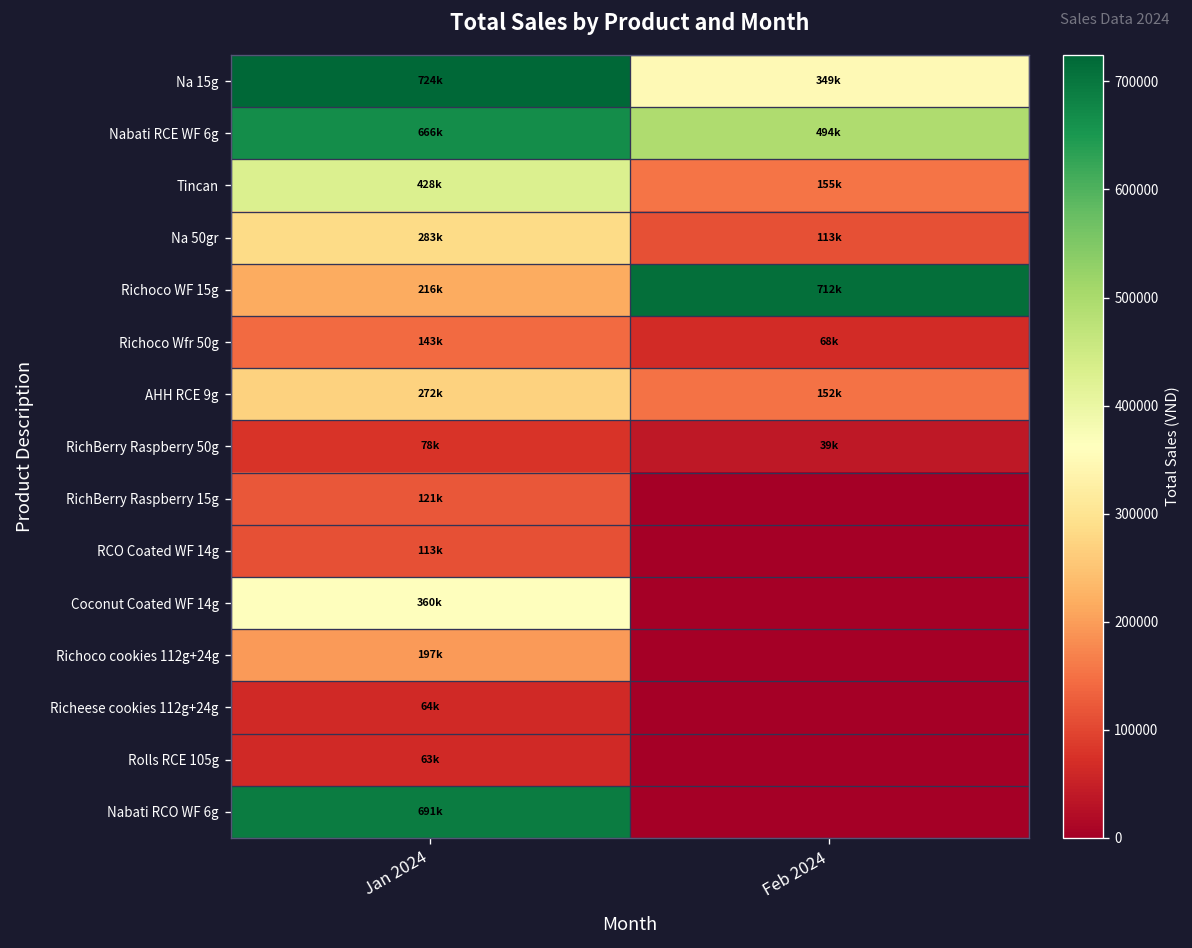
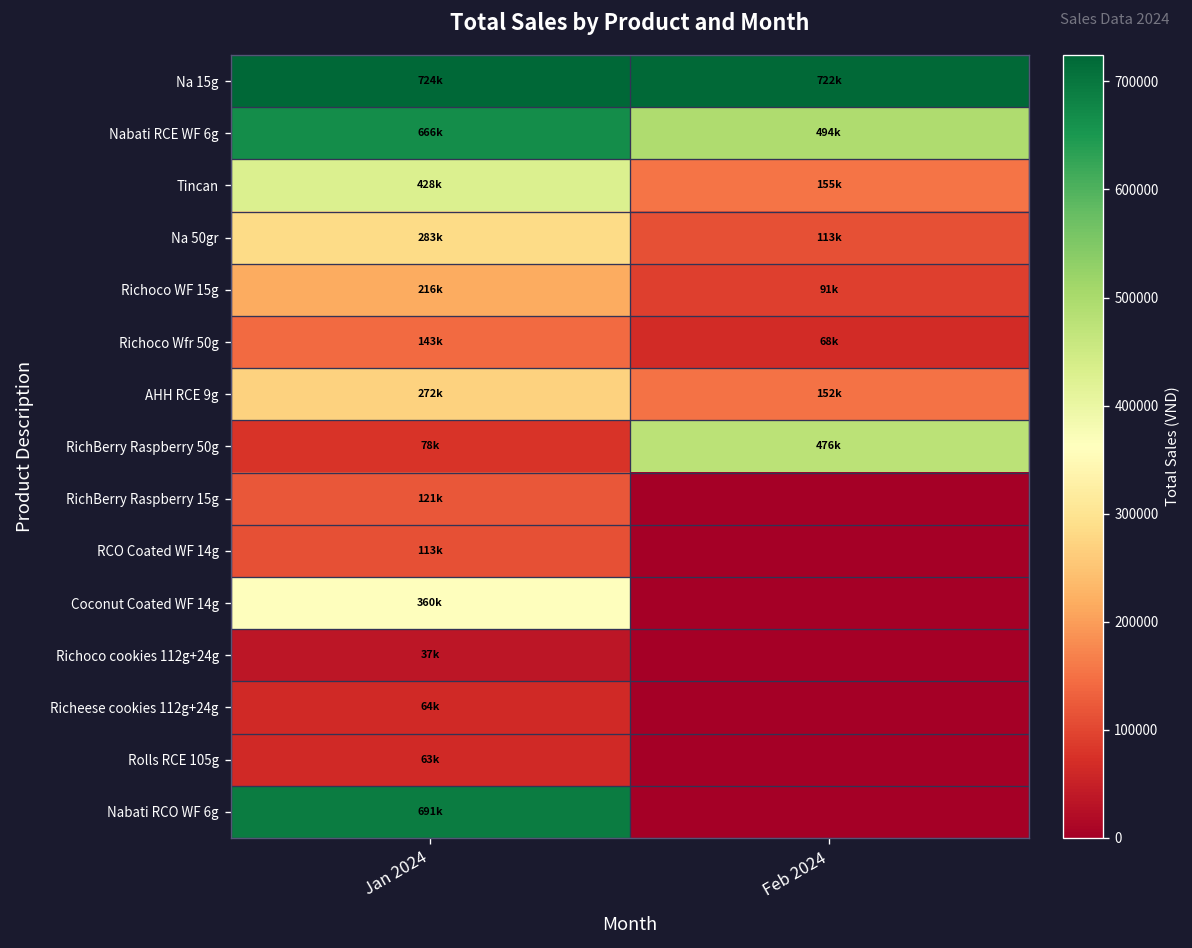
  {
    "Na 15g": {
      "Jan 2024": "724k",
-     "Feb 2024": "349k"
+     "Feb 2024": "722k"
    },
    "Nabati RCE WF 6g": {
      "Jan 2024": "666k",
      "Feb 2024": "494k"
    },
    "Tincan": {
      "Jan 2024": "428k",
      "Feb 2024": "155k"
    },
    "Na 50gr": {
      "Jan 2024": "283k",
      "Feb 2024": "113k"
    },
    "Richoco WF 15g": {
      "Jan 2024": "216k",
-     "Feb 2024": "712k"
+     "Feb 2024": "91k"
    },
    "Richoco Wfr 50g": {
      "Jan 2024": "143k",
      "Feb 2024": "68k"
    },
    "AHH RCE 9g": {
      "Jan 2024": "272k",
      "Feb 2024": "152k"
    },
    "RichBerry Raspberry 50g": {
      "Jan 2024": "78k",
-     "Feb 2024": "39k"
+     "Feb 2024": "476k"
    },
    "RichBerry Raspberry 15g": {
      "Jan 2024": "121k"
    },
    "RCO Coated WF 14g": {
      "Jan 2024": "113k"
    },
    "Coconut Coated WF 14g": {
      "Jan 2024": "360k"
    },
    "Richoco cookies 112g+24g": {
-     "Jan 2024": "197k"
+     "Jan 2024": "37k"
    },
    "Richeese cookies 112g+24g": {
      "Jan 2024": "64k"
    },
    "Rolls RCE 105g": {
      "Jan 2024": "63k"
    },
    "Nabati RCO WF 6g": {
      "Jan 2024": "691k"
    }
  }
